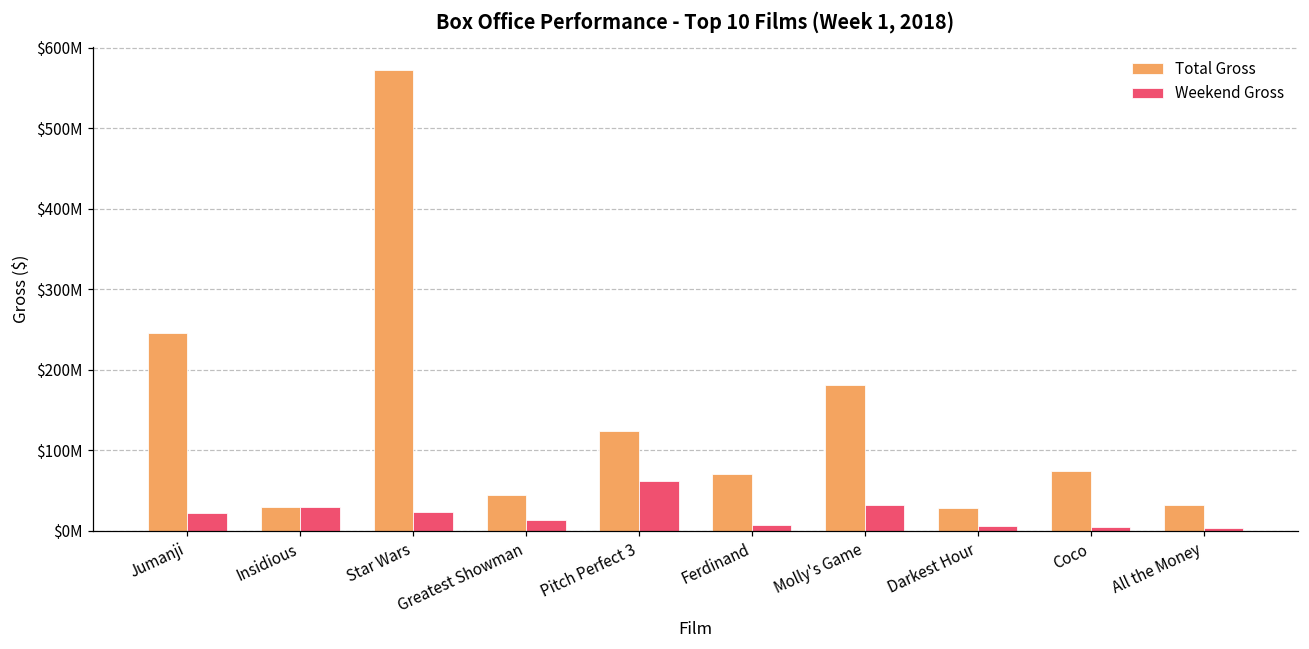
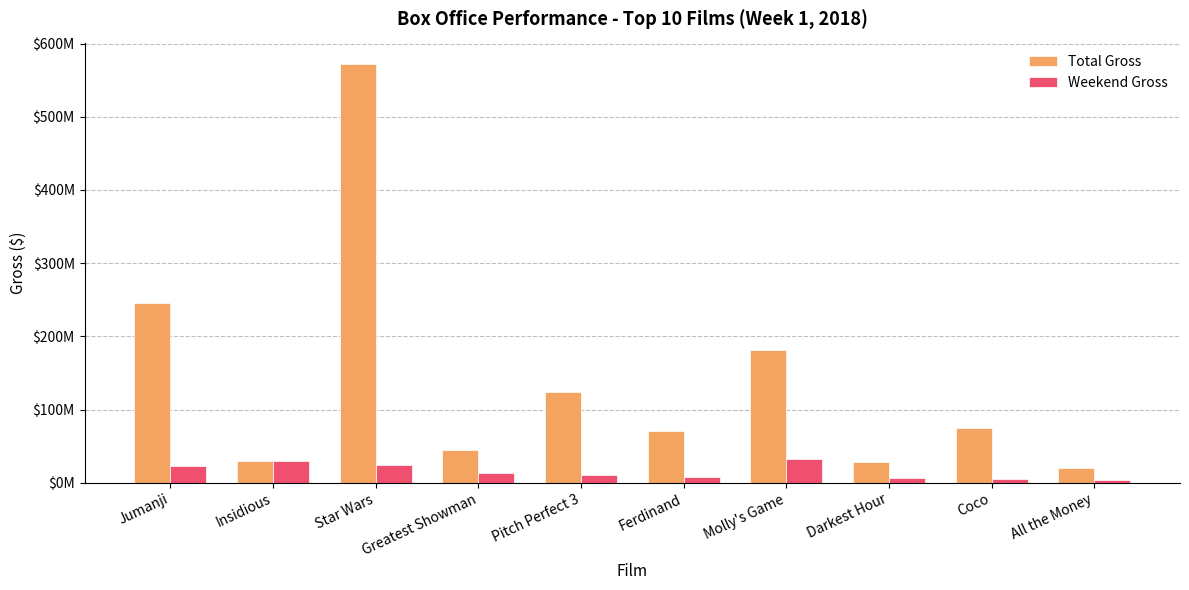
  {
    "Total Gross": {
      "Jumanji": "$250000000",
      "Insidious": "$30000000",
      "Star Wars": "$570000000",
      "Greatest Showman": "$40000000",
      "Pitch Perfect 3": "$120000000",
      "Ferdinand": "$70000000",
      "Molly's Game": "$180000000",
      "Darkest Hour": "$30000000",
      "Coco": "$70000000",
-     "All the Money": "$30000000"
+     "All the Money": "$20000000"
    },
    "Weekend Gross": {
      "Jumanji": "$20000000",
      "Insidious": "$30000000",
      "Star Wars": "$20000000",
      "Greatest Showman": "$10000000",
-     "Pitch Perfect 3": "$60000000",
+     "Pitch Perfect 3": "$10000000",
      "Ferdinand": "$10000000",
      "Molly's Game": "$30000000",
      "Darkest Hour": "$10000000",
      "Coco": "$10000000",
      "All the Money": "$0"
    }
  }
